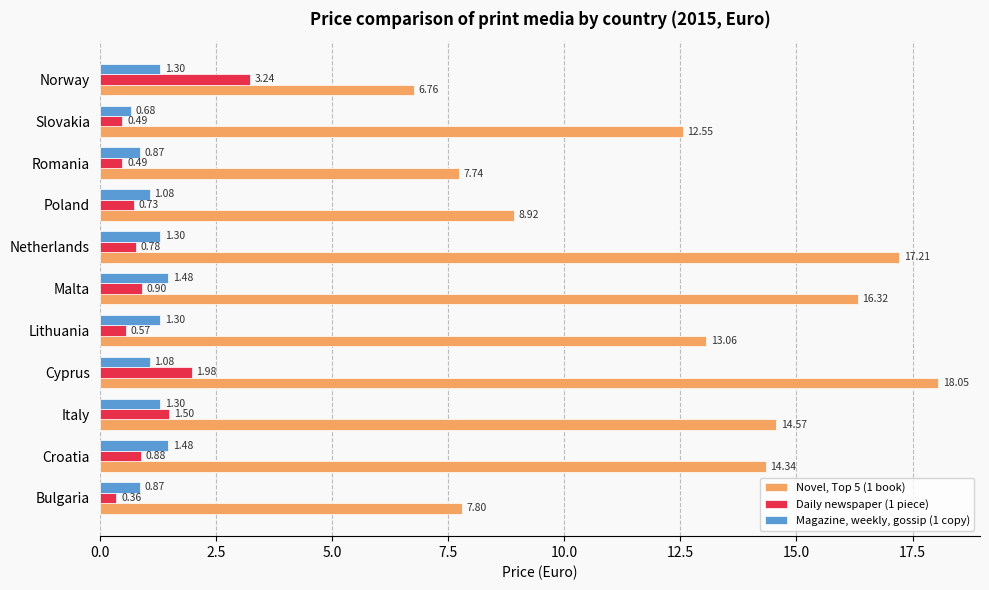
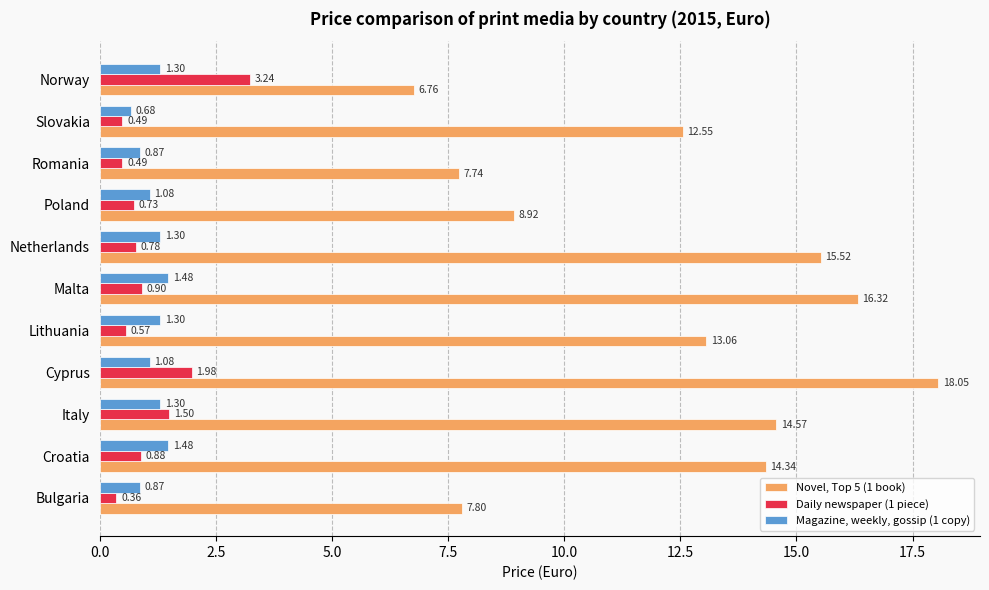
  {
    "Novel, Top 5 (1 book)": {
      "Norway": 6.76,
      "Slovakia": 12.55,
      "Romania": 7.74,
      "Poland": 8.92,
-     "Netherlands": 17.21,
+     "Netherlands": 15.52,
      "Malta": 16.32,
      "Lithuania": 13.06,
      "Cyprus": 18.05,
      "Italy": 14.57,
      "Croatia": 14.34,
      "Bulgaria": 7.80
    },
    "Daily newspaper (1 piece)": {
      "Norway": 3.24,
      "Slovakia": 0.49,
      "Romania": 0.49,
      "Poland": 0.73,
      "Netherlands": 0.78,
      "Malta": 0.90,
      "Lithuania": 0.57,
      "Cyprus": 1.98,
      "Italy": 1.50,
      "Croatia": 0.88,
      "Bulgaria": 0.36
    },
    "Magazine, weekly, gossip (1 copy)": {
      "Norway": 1.30,
      "Slovakia": 0.68,
      "Romania": 0.87,
      "Poland": 1.08,
      "Netherlands": 1.30,
      "Malta": 1.48,
      "Lithuania": 1.30,
      "Cyprus": 1.08,
      "Italy": 1.30,
      "Croatia": 1.48,
      "Bulgaria": 0.87
    }
  }
